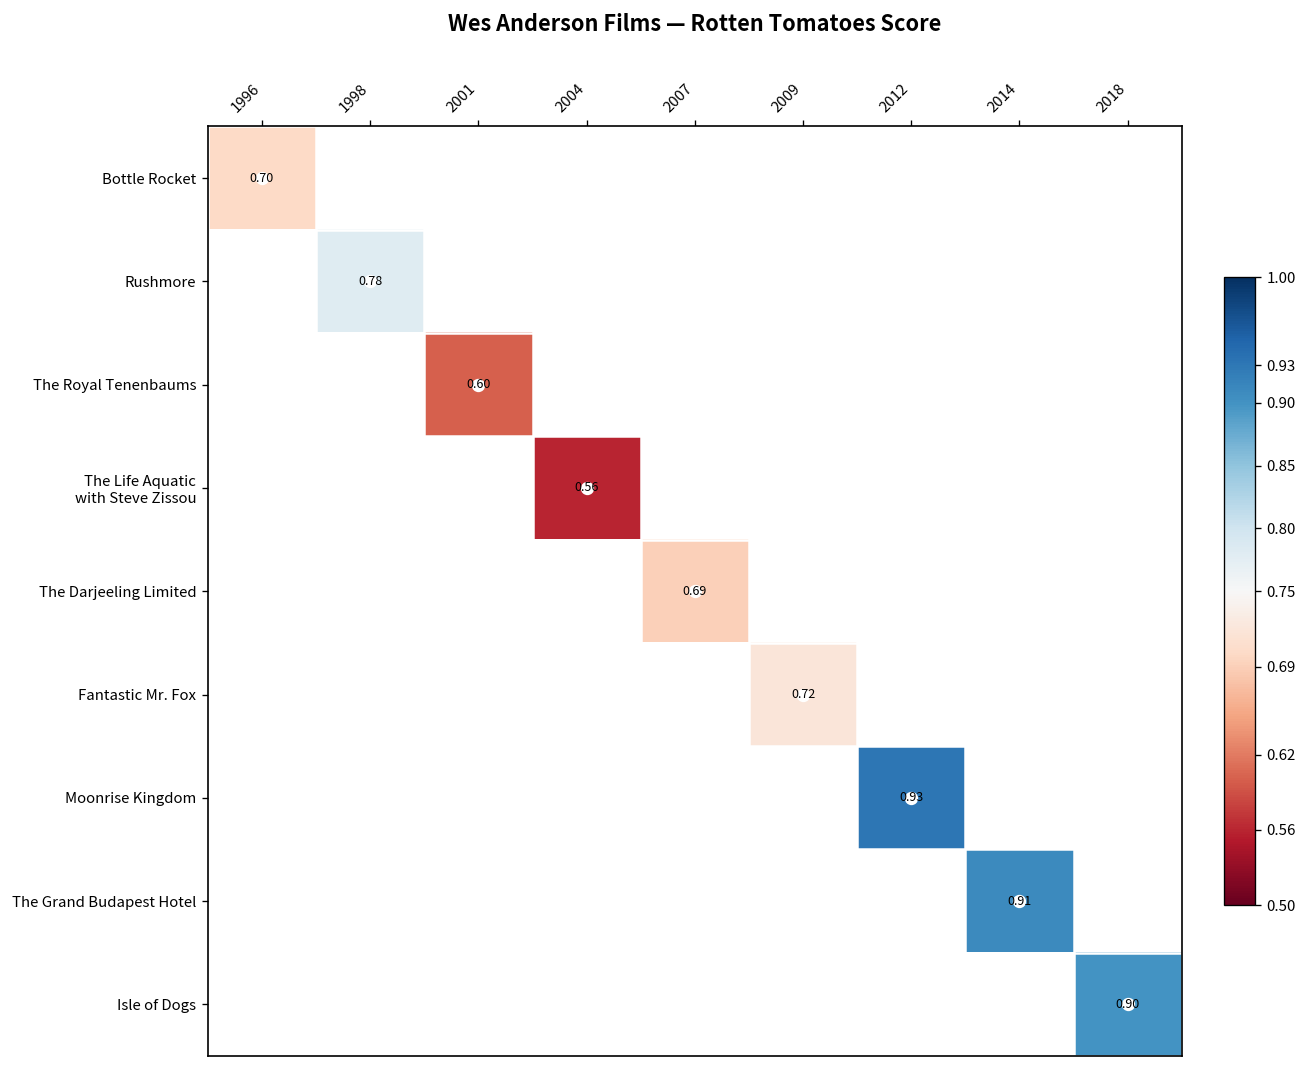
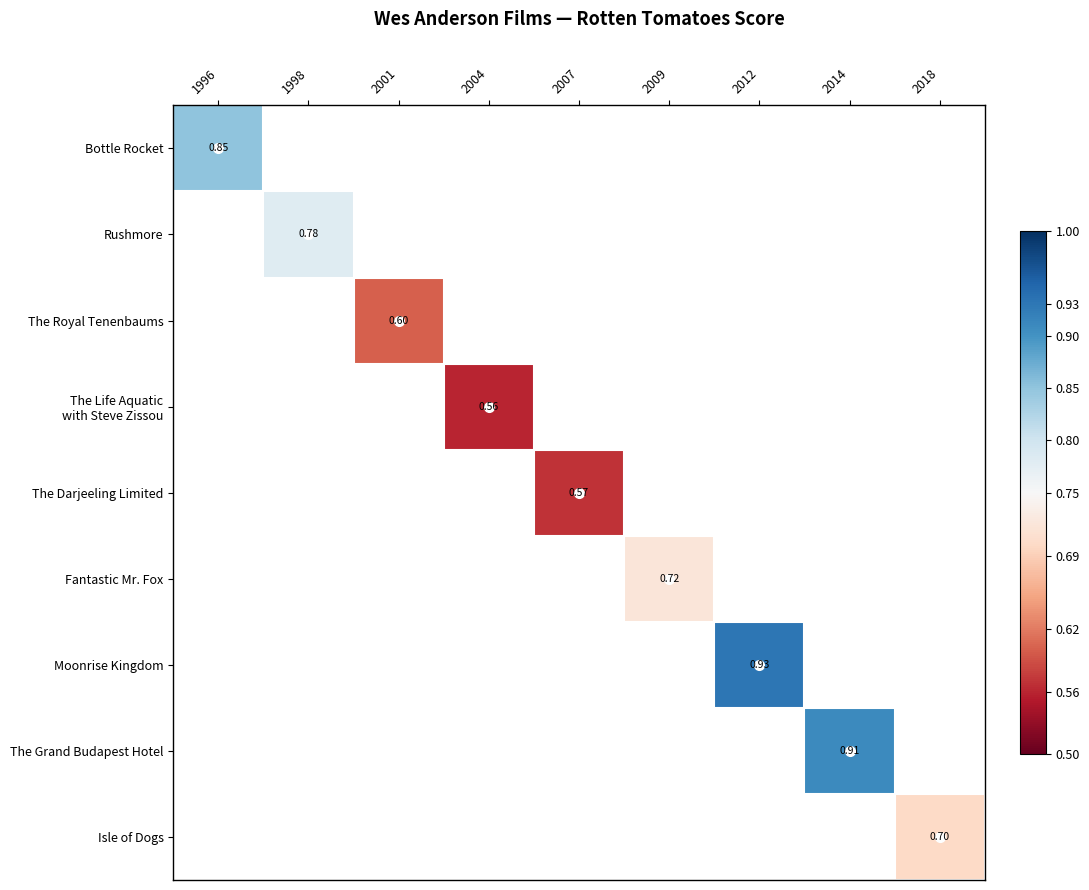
  {
    "Bottle Rocket": {
-     "1996": 0.70
+     "1996": 0.85
    },
    "The Darjeeling Limited": {
-     "2007": 0.69
+     "2007": 0.57
    },
    "Isle of Dogs": {
-     "2018": 0.90
+     "2018": 0.70
    }
  }
